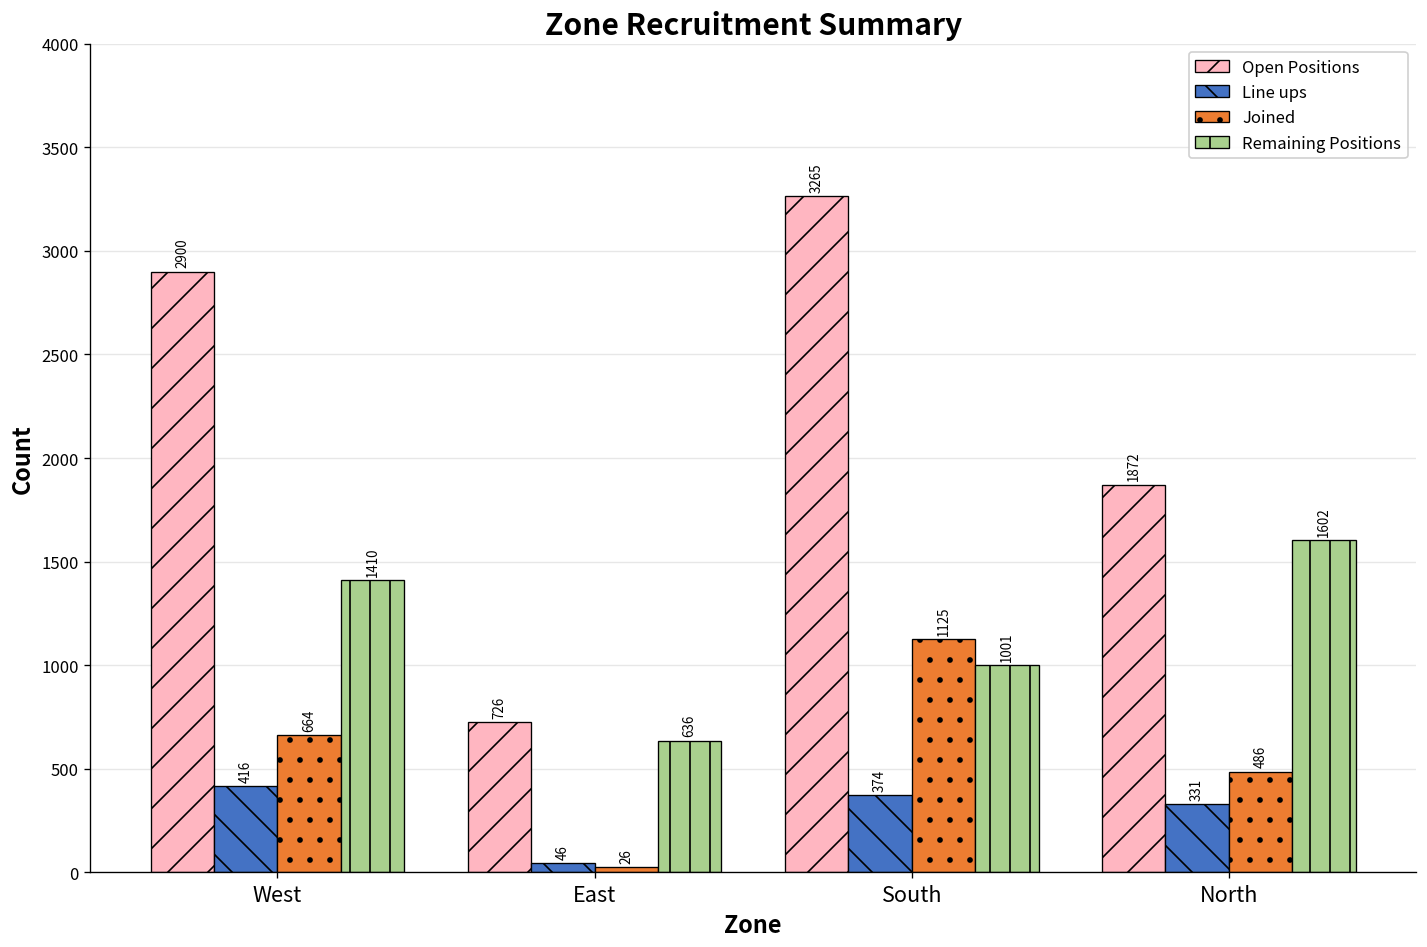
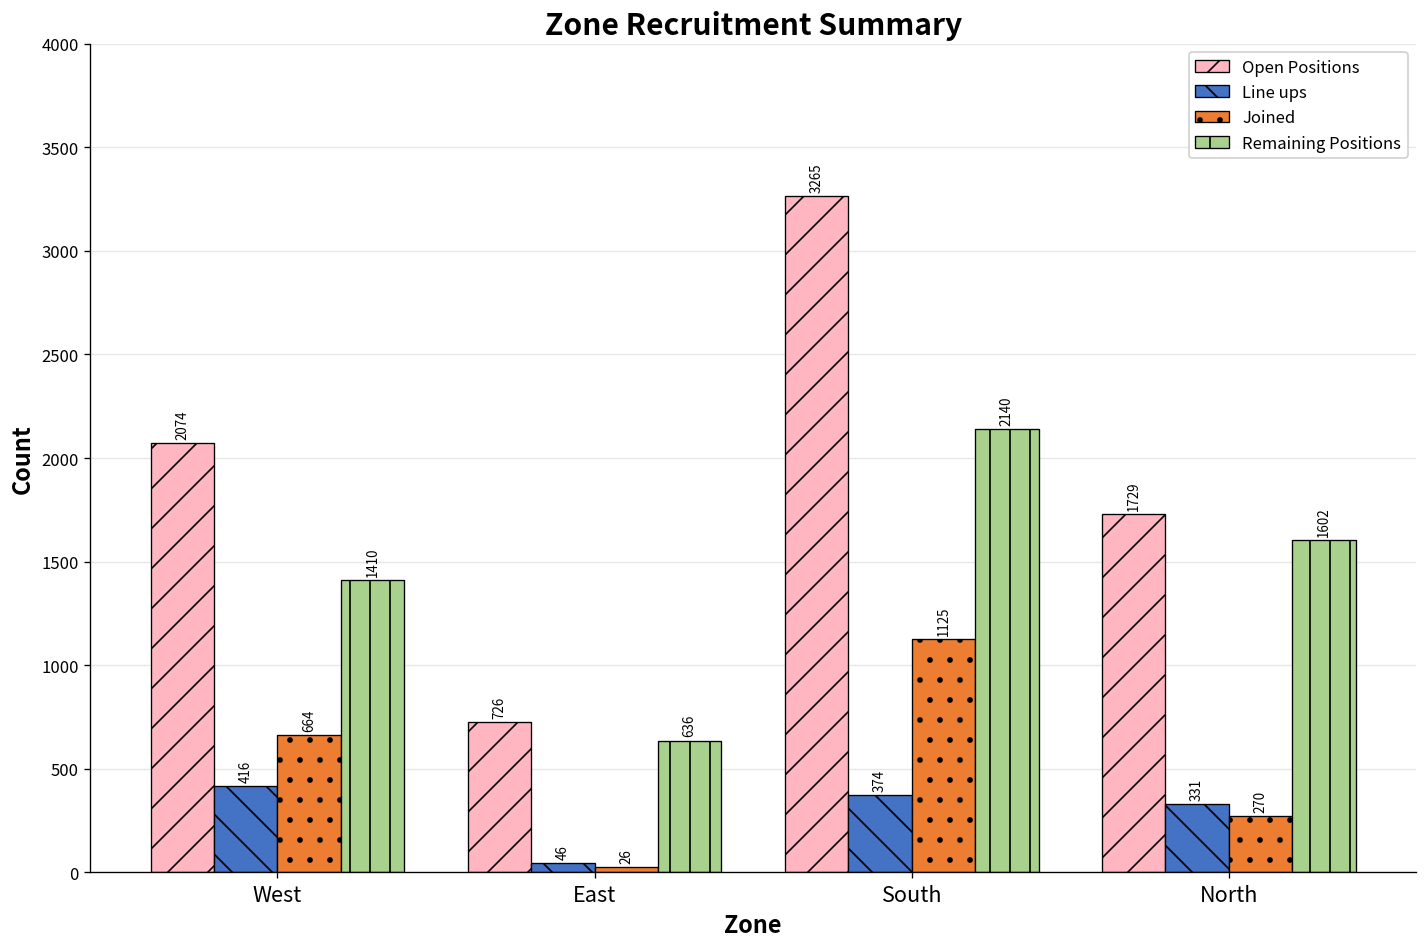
  {
    "Open Positions": {
-     "West": 2900,
+     "West": 2074,
      "East": 726,
      "South": 3265,
-     "North": 1872
+     "North": 1729
    },
    "Line ups": {
      "West": 416,
      "East": 46,
      "South": 374,
      "North": 331
    },
    "Joined": {
      "West": 664,
      "East": 26,
      "South": 1125,
-     "North": 486
+     "North": 270
    },
    "Remaining Positions": {
      "West": 1410,
      "East": 636,
-     "South": 1001,
+     "South": 2140,
      "North": 1602
    }
  }
